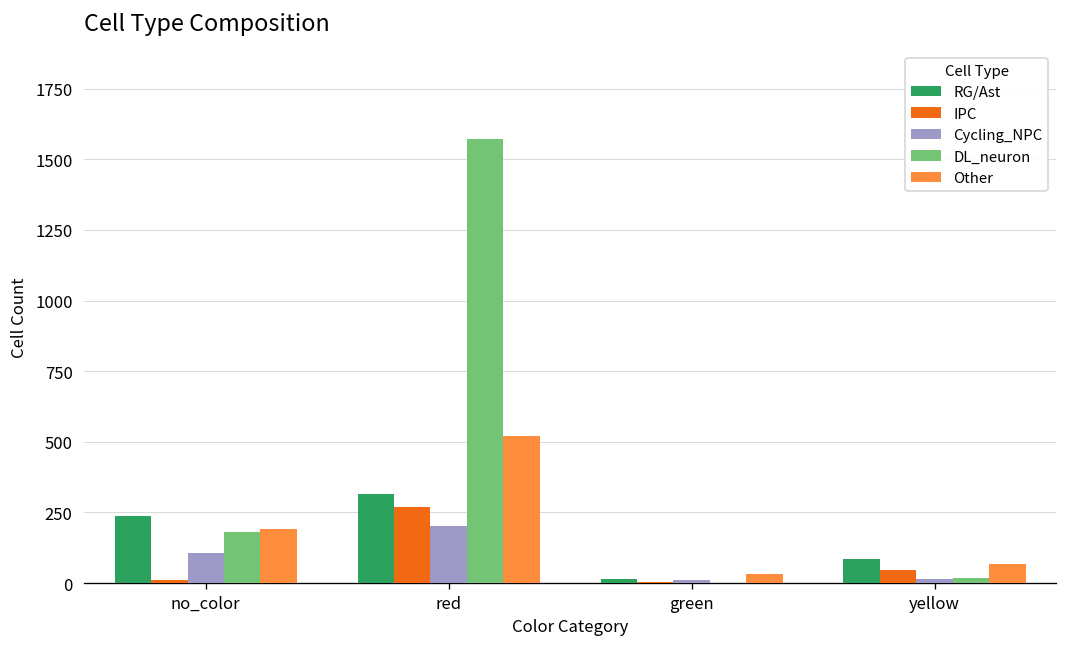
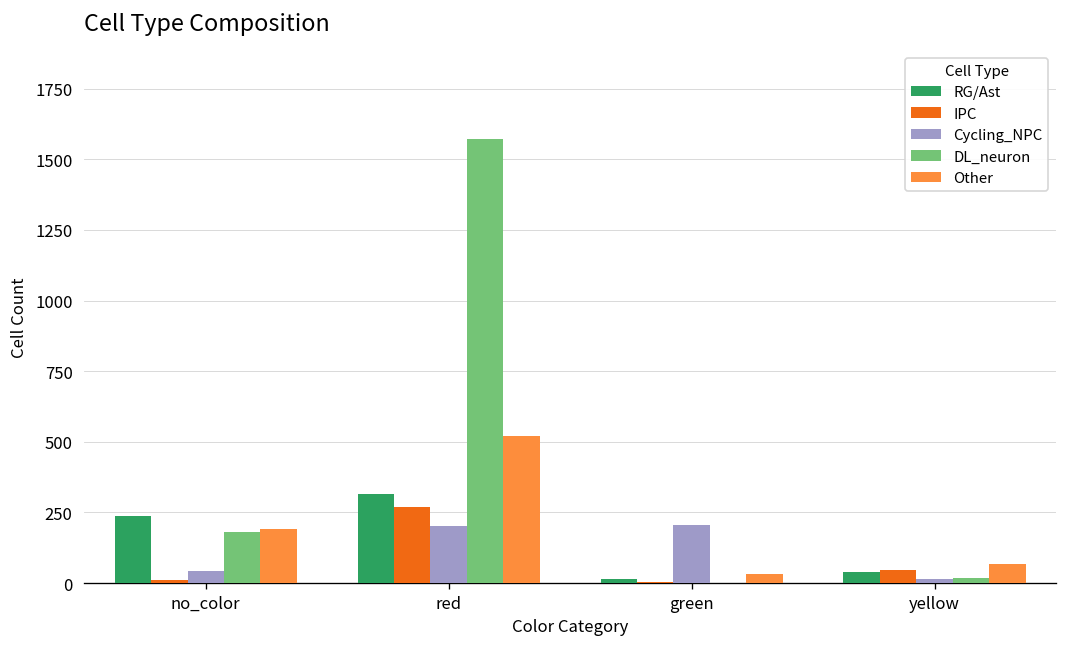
  {
    "RG/Ast": {
      "no_color": 240,
      "red": 320,
      "green": 20,
-     "yellow": 90
+     "yellow": 40
    },
    "Cycling_NPC": {
-     "no_color": 110,
+     "no_color": 40,
      "red": 200,
-     "green": 10,
+     "green": 210,
      "yellow": 10
    },
    "DL_neuron": {
      "no_color": 180,
      "red": 1570,
      "green": 0,
      "yellow": 20
    }
  }
